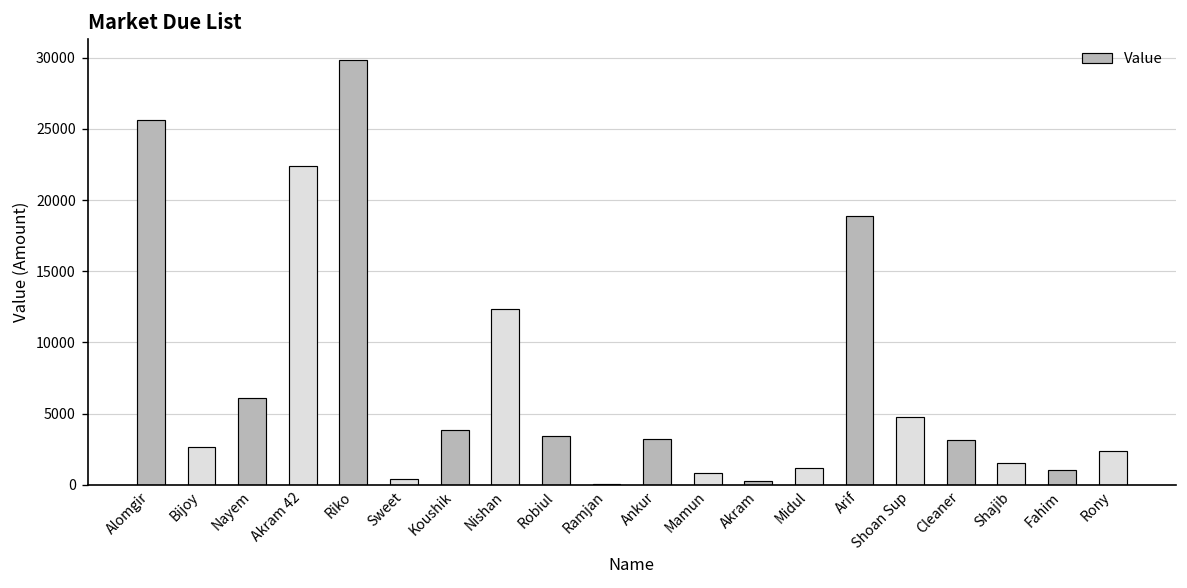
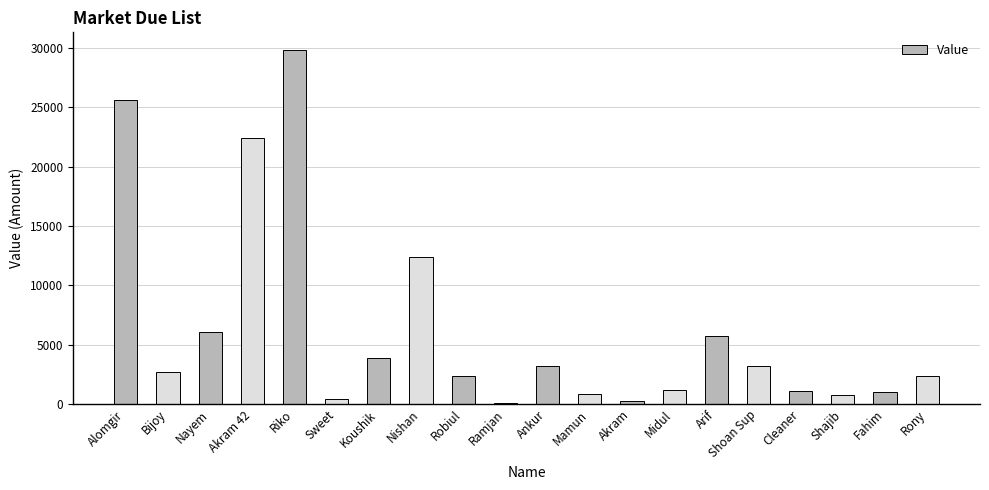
  {
    "Alomgir": 25600,
    "Bijoy": 2700,
    "Nayem": 6100,
    "Akram 42": 22400,
    "Riko": 29800,
    "Sweet": 400,
    "Koushik": 3900,
    "Nishan": 12400,
-   "Robiul": 3500,
+   "Robiul": 2400,
    "Ankur": 3200,
    "Mamun": 900,
    "Akram": 300,
    "Midul": 1200,
-   "Arif": 18900,
-   "Shoan Sup": 4800,
-   "Cleaner": 3100,
-   "Shajib": 1500,
+   "Arif": 5800,
+   "Shoan Sup": 3200,
+   "Cleaner": 1100,
+   "Shajib": 800,
    "Fahim": 1000,
    "Rony": 2400
  }
